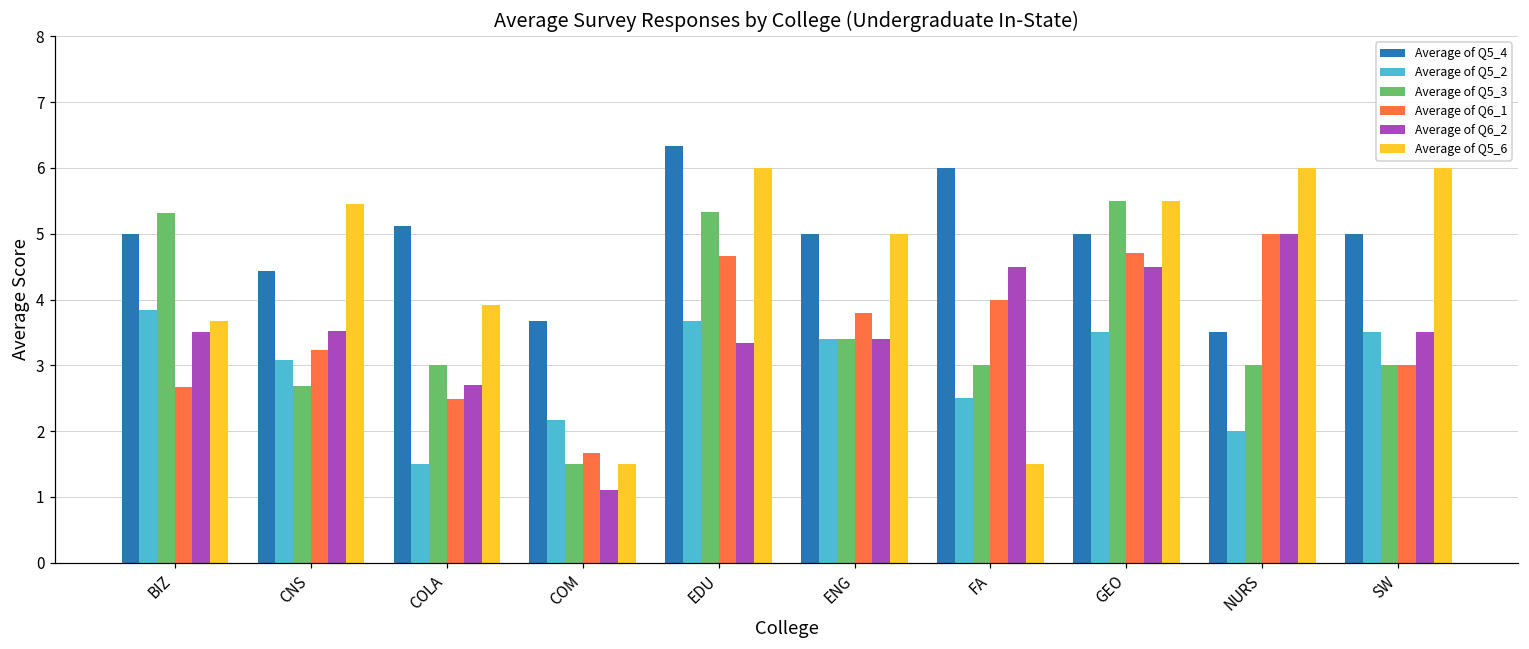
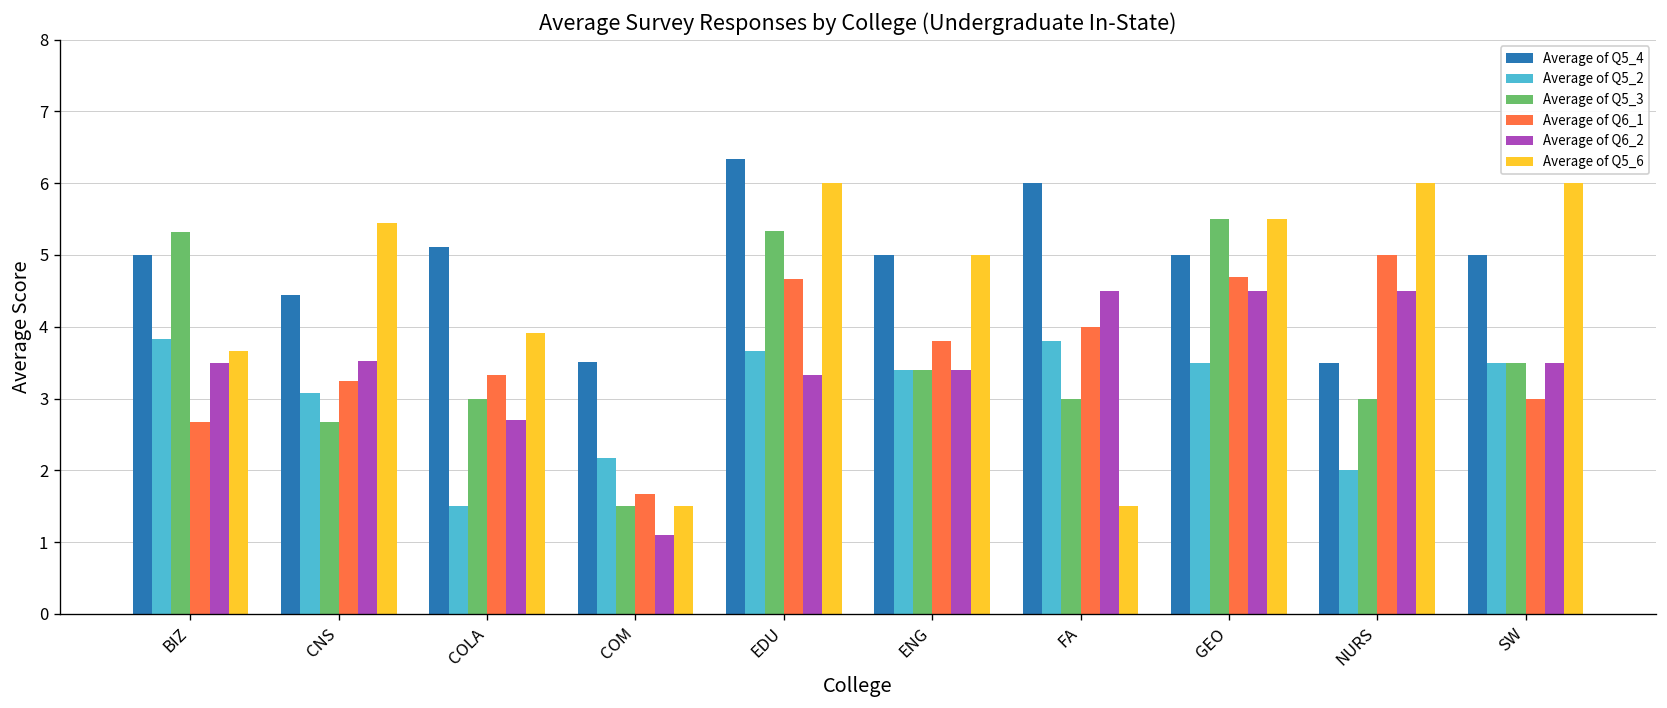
  {
    "Average of Q5_4": {
      "BIZ": 5.0,
      "CNS": 4.4,
      "COLA": 5.1,
-     "COM": 3.7,
+     "COM": 3.5,
      "EDU": 6.3,
      "ENG": 5.0,
      "FA": 6.0,
      "GEO": 5.0,
      "NURS": 3.5,
      "SW": 5.0
    },
    "Average of Q5_2": {
      "BIZ": 3.8,
      "CNS": 3.1,
      "COLA": 1.5,
      "COM": 2.2,
      "EDU": 3.7,
      "ENG": 3.4,
-     "FA": 2.5,
+     "FA": 3.8,
      "GEO": 3.5,
      "NURS": 2.0,
      "SW": 3.5
    },
    "Average of Q5_3": {
      "BIZ": 5.3,
      "CNS": 2.7,
      "COLA": 3.0,
      "COM": 1.5,
      "EDU": 5.3,
      "ENG": 3.4,
      "FA": 3.0,
      "GEO": 5.5,
      "NURS": 3.0,
-     "SW": 3.0
+     "SW": 3.5
    },
    "Average of Q6_1": {
      "BIZ": 2.7,
      "CNS": 3.2,
-     "COLA": 2.5,
+     "COLA": 3.3,
      "COM": 1.7,
      "EDU": 4.7,
      "ENG": 3.8,
      "FA": 4.0,
      "GEO": 4.7,
      "NURS": 5.0,
      "SW": 3.0
    },
    "Average of Q6_2": {
      "BIZ": 3.5,
      "CNS": 3.5,
      "COLA": 2.7,
      "COM": 1.1,
      "EDU": 3.3,
      "ENG": 3.4,
      "FA": 4.5,
      "GEO": 4.5,
-     "NURS": 5.0,
+     "NURS": 4.5,
      "SW": 3.5
    },
    "Average of Q5_6": {
      "BIZ": 3.7,
      "CNS": 5.5,
      "COLA": 3.9,
      "COM": 1.5,
      "EDU": 6.0,
      "ENG": 5.0,
      "FA": 1.5,
      "GEO": 5.5,
      "NURS": 6.0,
      "SW": 6.0
    }
  }
